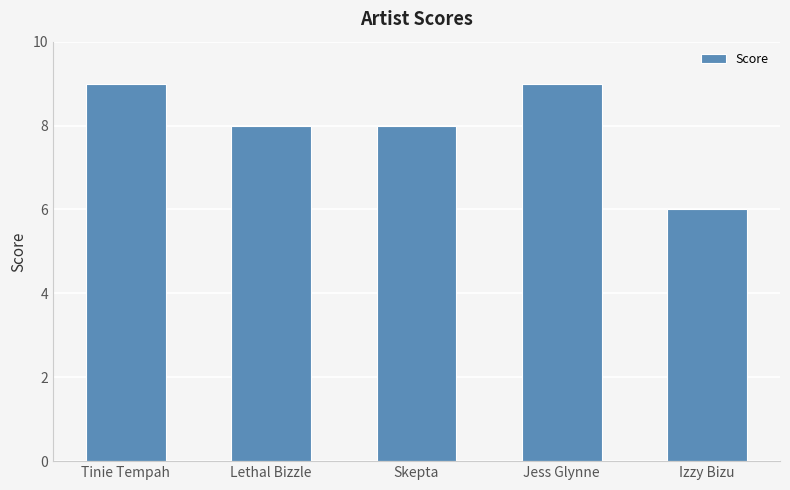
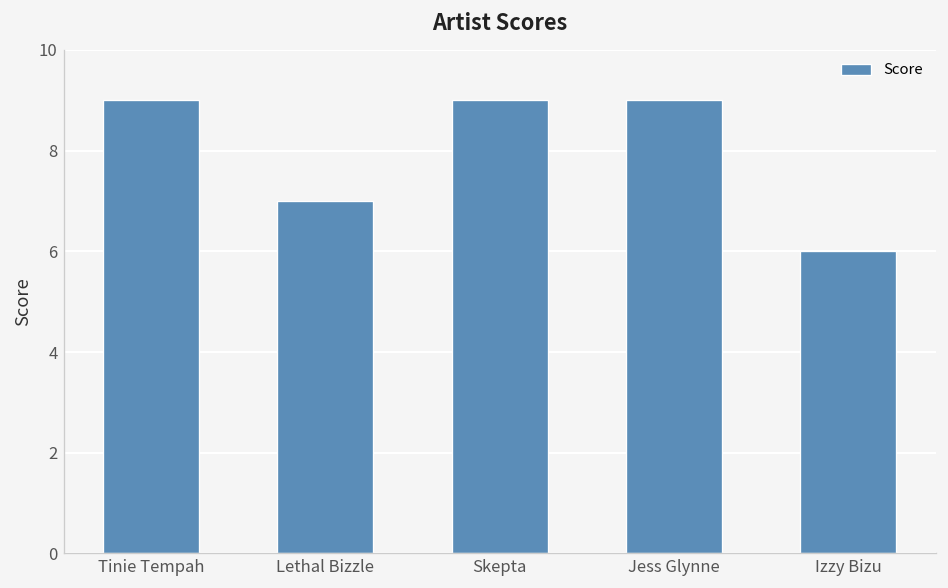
  {
    "Tinie Tempah": 9,
-   "Lethal Bizzle": 8,
-   "Skepta": 8,
+   "Lethal Bizzle": 7,
+   "Skepta": 9,
    "Jess Glynne": 9,
    "Izzy Bizu": 6
  }
